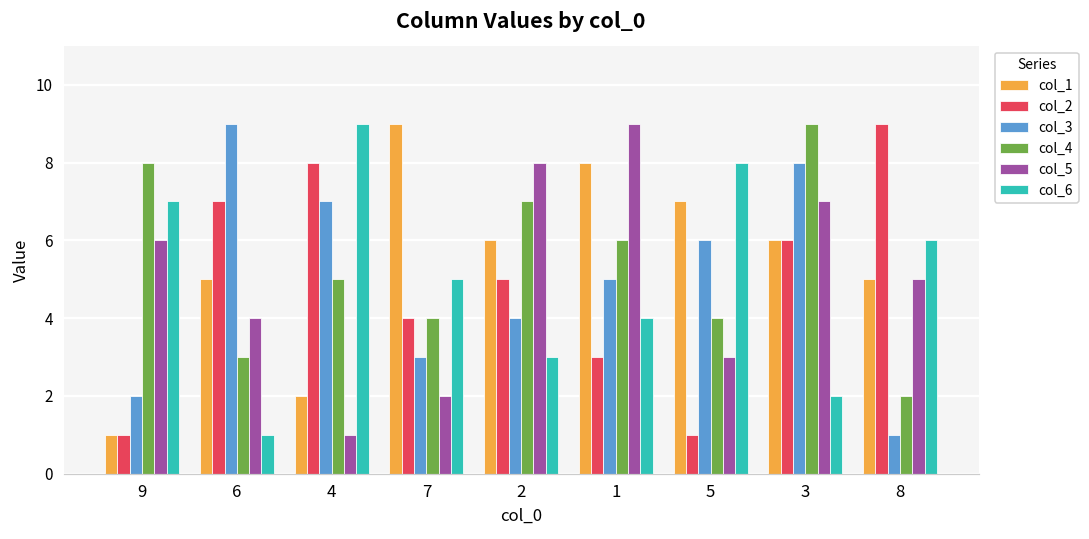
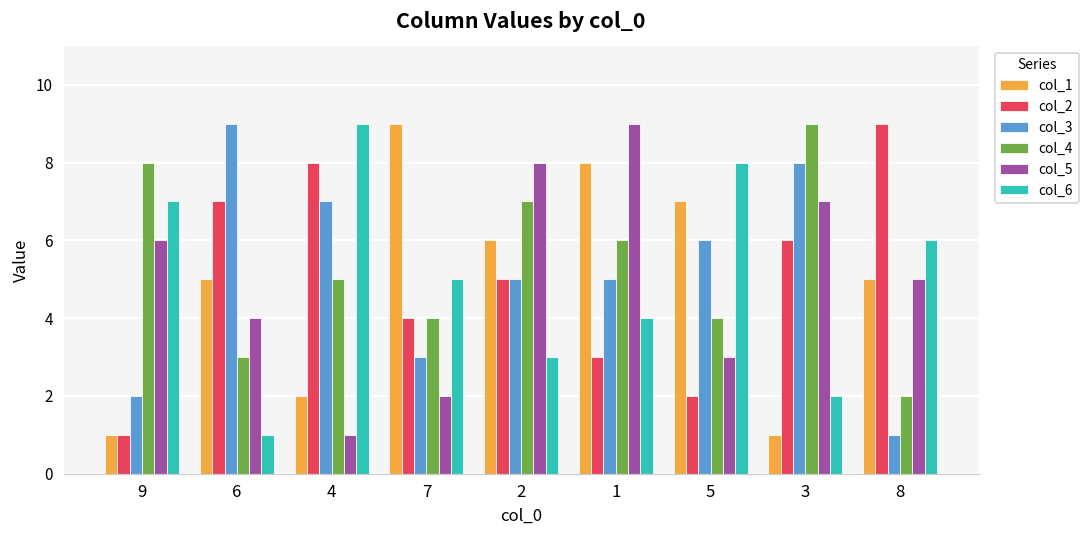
  {
    "col_1": {
      "9": 1,
      "6": 5,
      "4": 2,
      "7": 9,
      "2": 6,
      "1": 8,
      "5": 7,
-     "3": 6,
+     "3": 1,
      "8": 5
    },
    "col_2": {
      "9": 1,
      "6": 7,
      "4": 8,
      "7": 4,
      "2": 5,
      "1": 3,
-     "5": 1,
+     "5": 2,
      "3": 6,
      "8": 9
    },
    "col_3": {
      "9": 2,
      "6": 9,
      "4": 7,
      "7": 3,
-     "2": 4,
+     "2": 5,
      "1": 5,
      "5": 6,
      "3": 8,
      "8": 1
    },
    "col_4": {
      "9": 8,
      "6": 3,
      "4": 5,
      "7": 4,
      "2": 7,
      "1": 6,
      "5": 4,
      "3": 9,
      "8": 2
    },
    "col_5": {
      "9": 6,
      "6": 4,
      "4": 1,
      "7": 2,
      "2": 8,
      "1": 9,
      "5": 3,
      "3": 7,
      "8": 5
    },
    "col_6": {
      "9": 7,
      "6": 1,
      "4": 9,
      "7": 5,
      "2": 3,
      "1": 4,
      "5": 8,
      "3": 2,
      "8": 6
    }
  }
